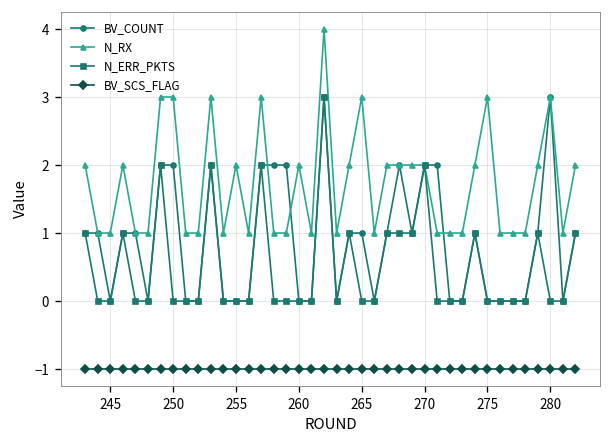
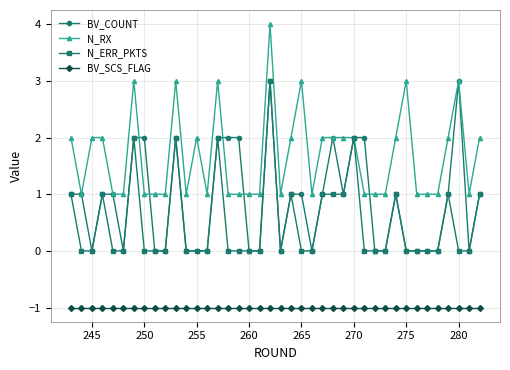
  {
    "N_RX": {
-     "245": 1,
-     "250": 3,
+     "245": 2,
+     "250": 1,
      "255": 2,
-     "260": 2,
+     "260": 1,
      "265": 3,
      "275": 3
    }
  }
